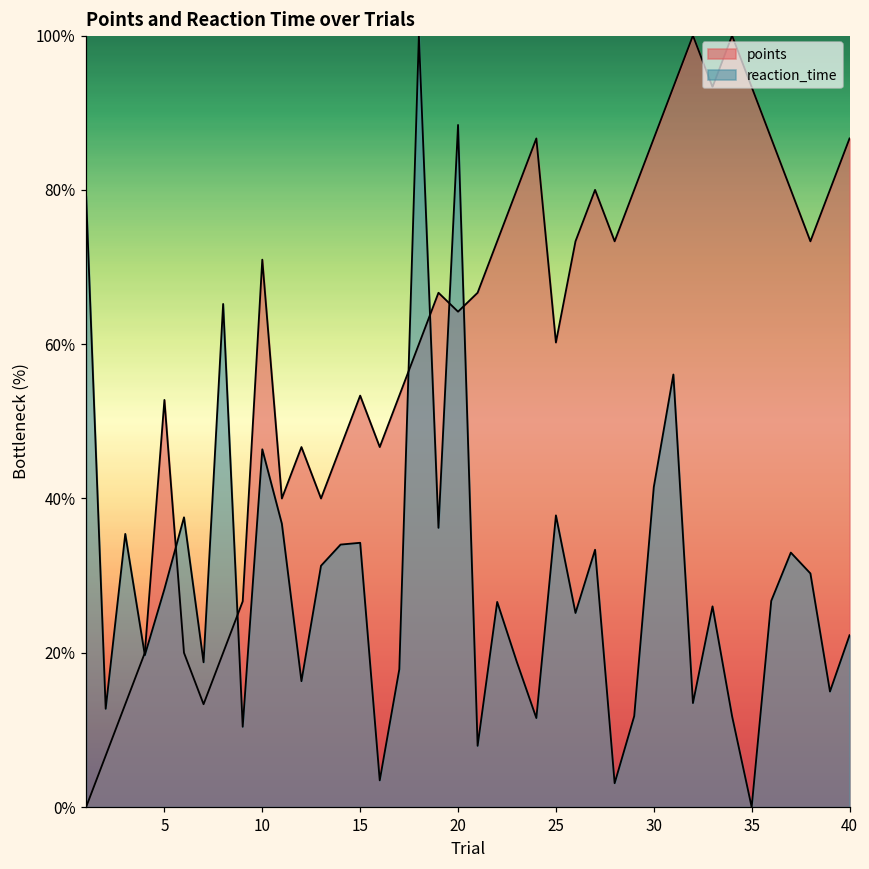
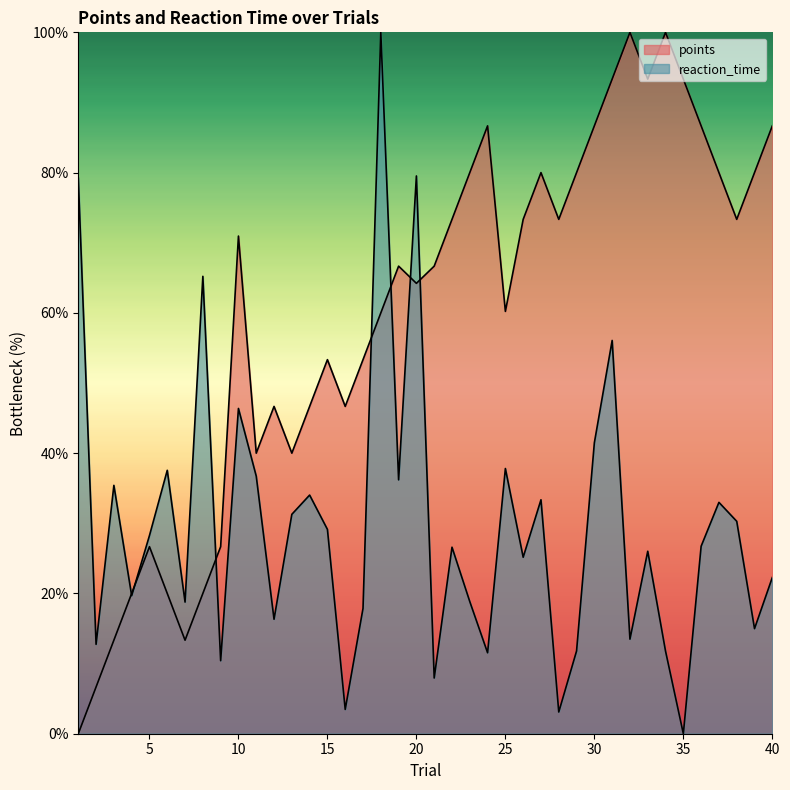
  {
    "points": {
-     "5": "53%",
+     "5": "27%",
      "10": "71%",
      "15": "53%",
      "20": "64%",
      "25": "60%",
      "30": "87%",
      "40": "87%"
    },
    "reaction_time": {
      "5": "28%",
      "10": "46%",
-     "15": "34%",
-     "20": "88%",
+     "15": "29%",
+     "20": "80%",
      "25": "38%",
      "30": "41%",
      "35": "0%",
      "40": "22%"
    }
  }
